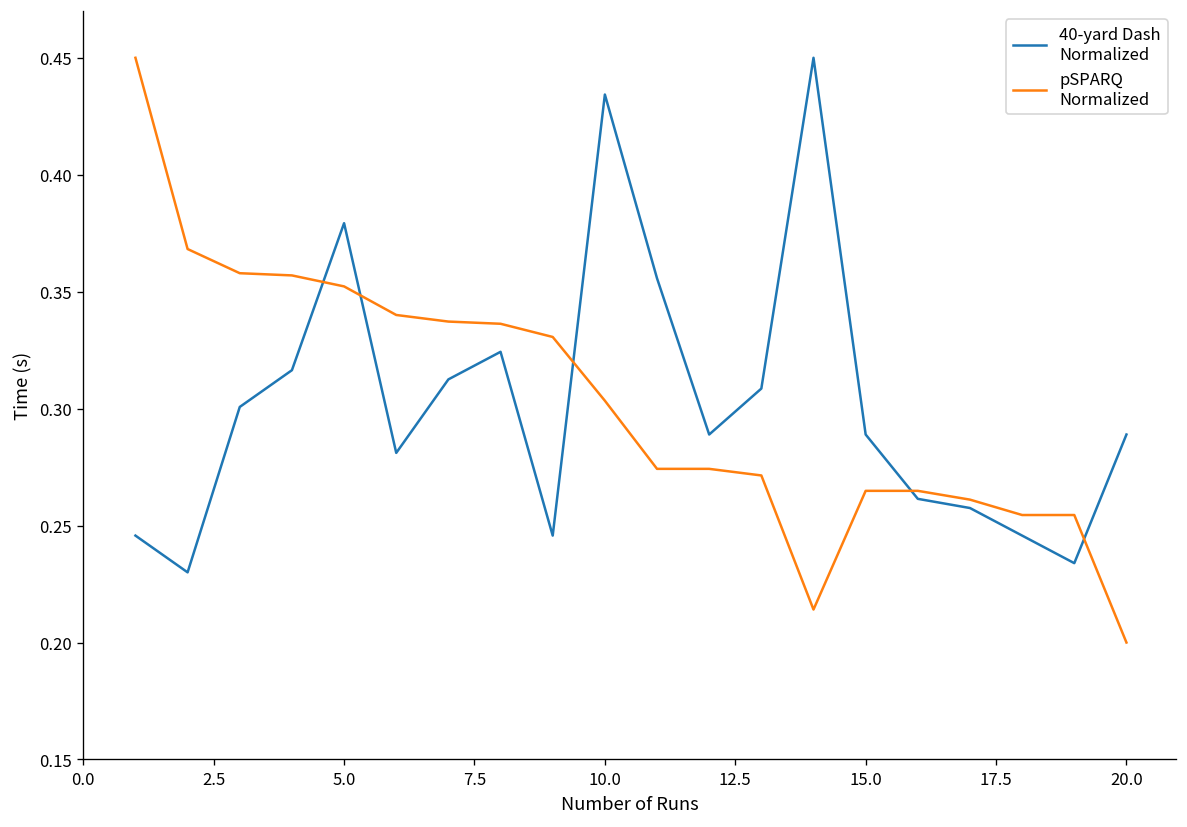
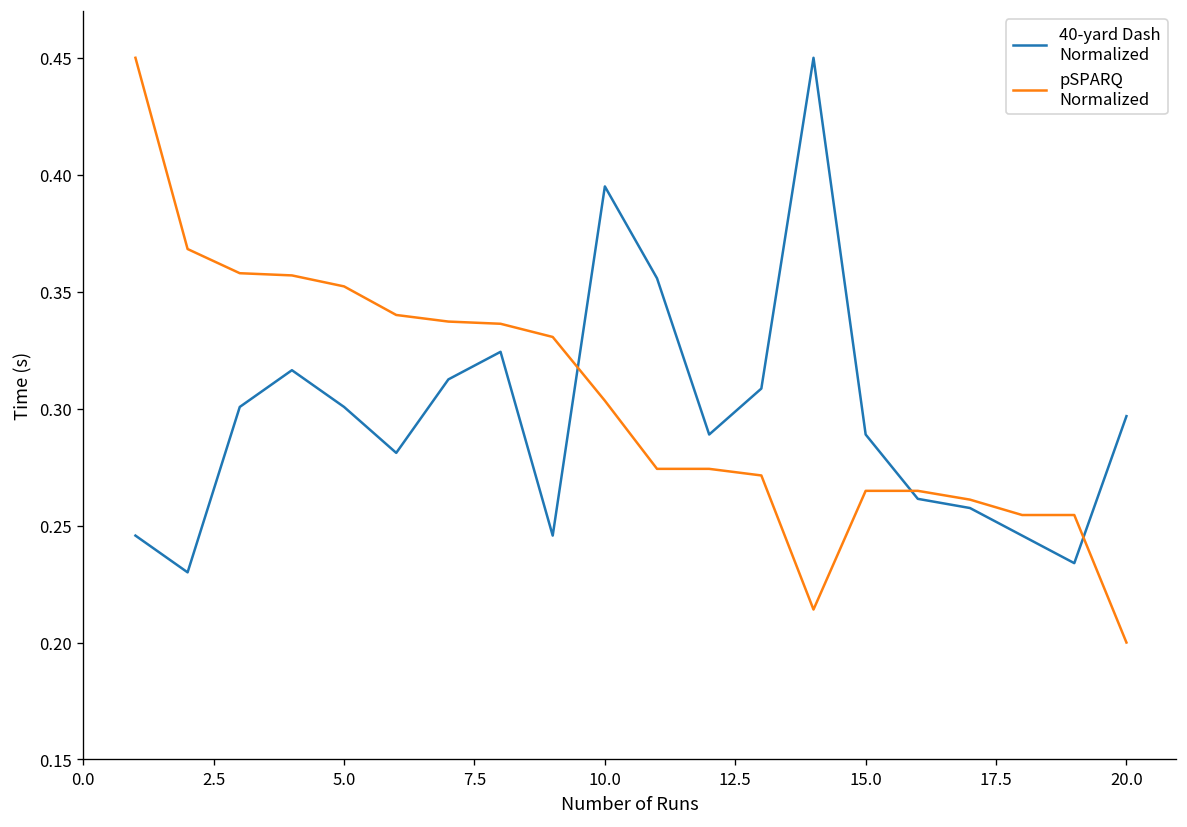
  {
    "40-yard Dash Normalized": {
-     "5.0": 0.379,
-     "10.0": 0.434,
+     "5.0": 0.301,
+     "10.0": 0.395,
      "15.0": 0.289,
-     "20.0": 0.289
+     "20.0": 0.297
    },
    "pSPARQ Normalized": {
      "5.0": 0.352,
      "10.0": 0.303,
      "15.0": 0.265,
      "20.0": 0.200
    }
  }
